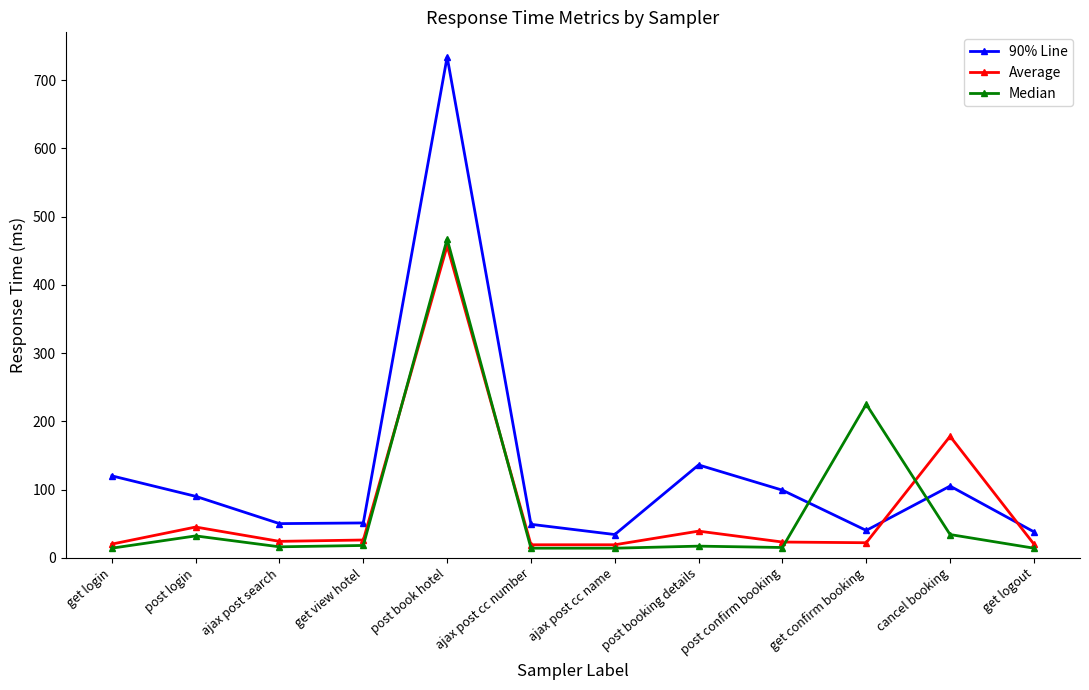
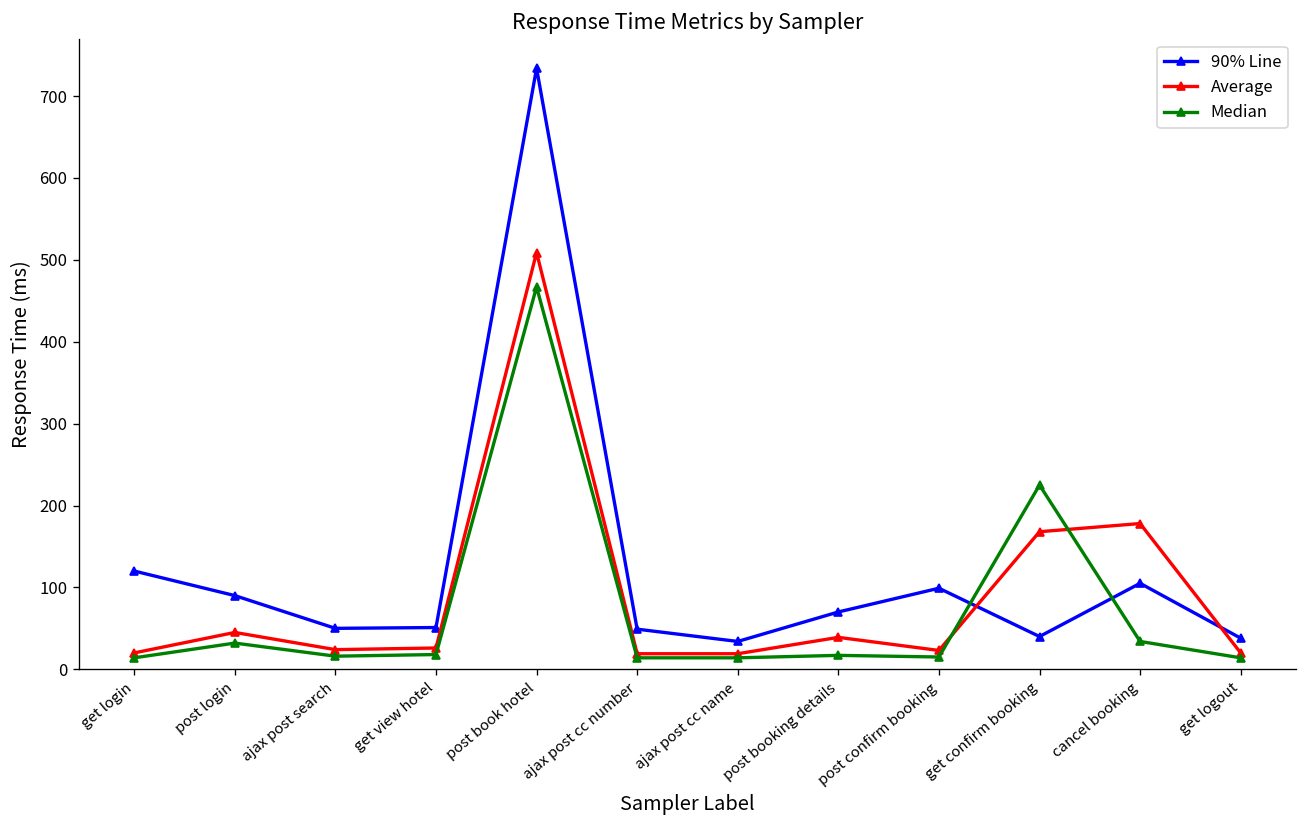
  {
    "90% Line": {
      "get login": 120,
      "post login": 90,
      "ajax post search": 50,
      "get view hotel": 50,
      "post book hotel": 730,
      "ajax post cc number": 50,
      "ajax post cc name": 30,
-     "post booking details": 140,
+     "post booking details": 70,
      "post confirm booking": 100,
      "get confirm booking": 40,
      "cancel booking": 110,
      "get logout": 40
    },
    "Average": {
      "get login": 20,
      "post login": 50,
      "ajax post search": 20,
      "get view hotel": 30,
-     "post book hotel": 460,
+     "post book hotel": 510,
      "ajax post cc number": 20,
      "ajax post cc name": 20,
      "post booking details": 40,
      "post confirm booking": 20,
-     "get confirm booking": 20,
+     "get confirm booking": 170,
      "cancel booking": 180,
      "get logout": 20
    },
    "Median": {
      "get login": 10,
      "post login": 30,
      "ajax post search": 20,
      "get view hotel": 20,
      "post book hotel": 470,
      "ajax post cc number": 10,
      "ajax post cc name": 10,
      "post booking details": 20,
      "post confirm booking": 20,
      "get confirm booking": 230,
      "cancel booking": 30,
      "get logout": 10
    }
  }
